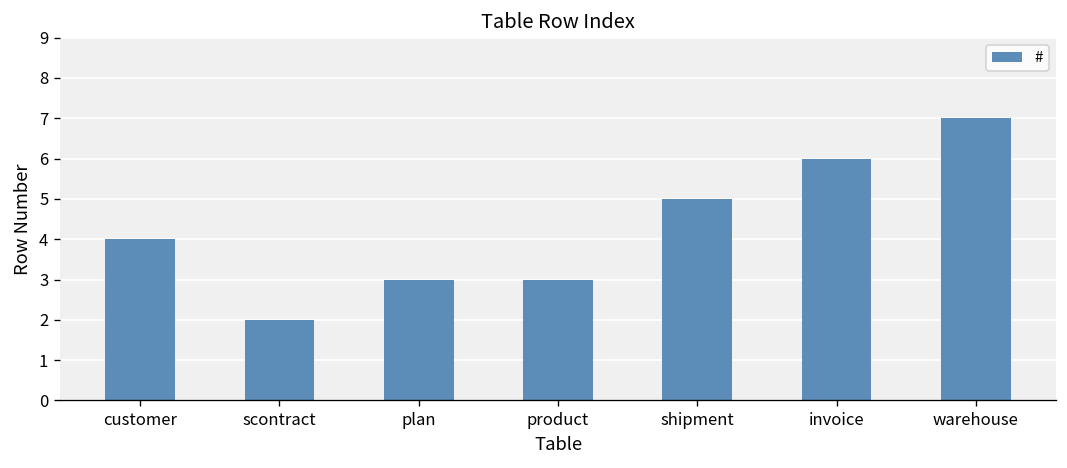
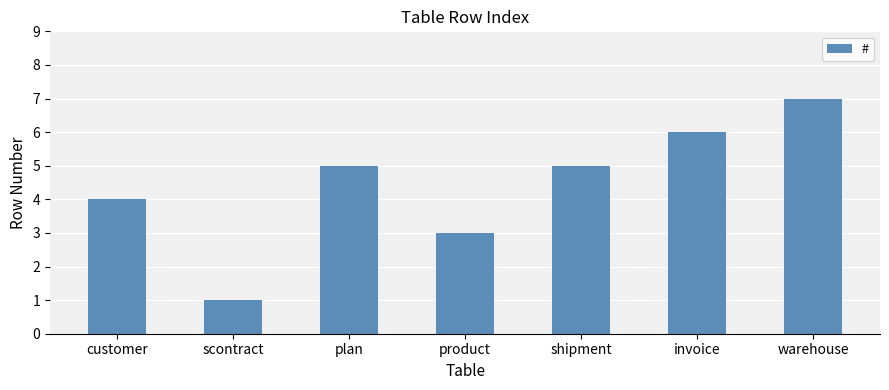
  {
    "customer": 4,
-   "scontract": 2,
-   "plan": 3,
+   "scontract": 1,
+   "plan": 5,
    "product": 3,
    "shipment": 5,
    "invoice": 6,
    "warehouse": 7
  }
